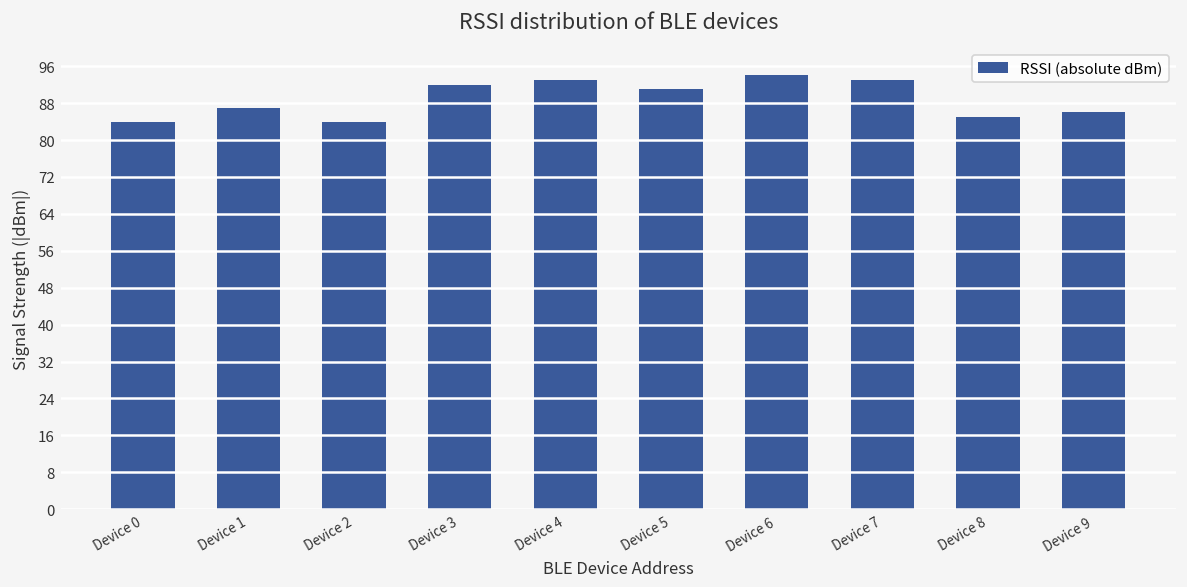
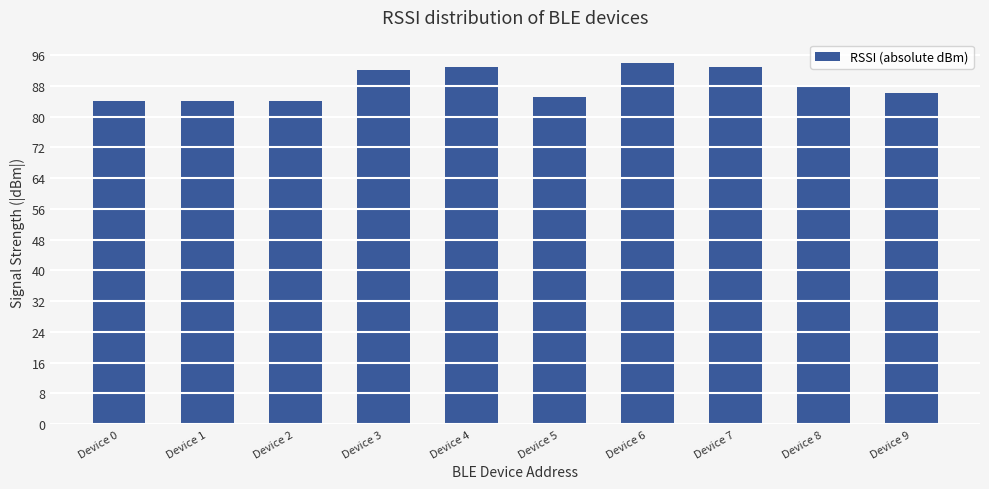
  {
    "Device 0": 84,
-   "Device 1": 87,
+   "Device 1": 84,
    "Device 2": 84,
    "Device 3": 92,
    "Device 4": 93,
-   "Device 5": 91,
+   "Device 5": 85,
    "Device 6": 94,
    "Device 7": 93,
-   "Device 8": 85,
+   "Device 8": 88,
    "Device 9": 86
  }
